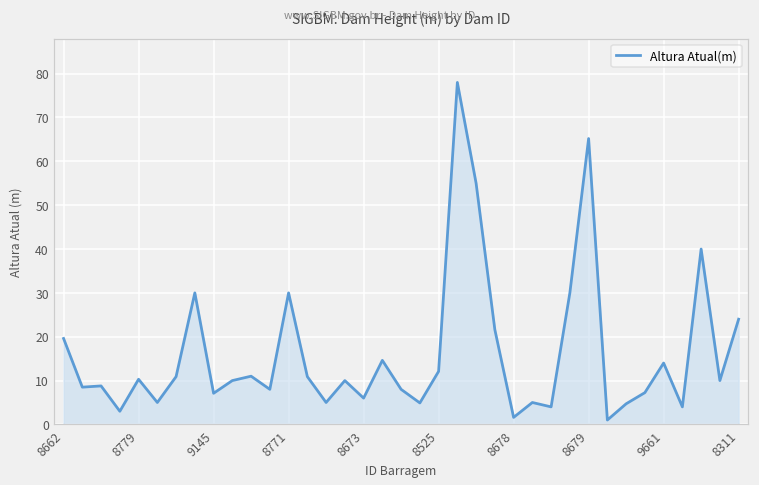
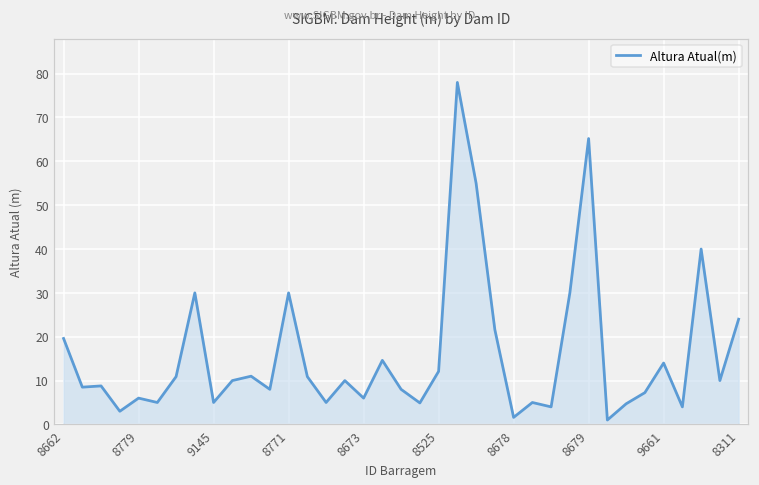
  {
    "8662": 20,
-   "8779": 10,
-   "9145": 7,
+   "8779": 6,
+   "9145": 5,
    "8771": 30,
    "8673": 6,
    "8525": 12,
    "8678": 2,
    "8679": 65,
    "9661": 14
  }
